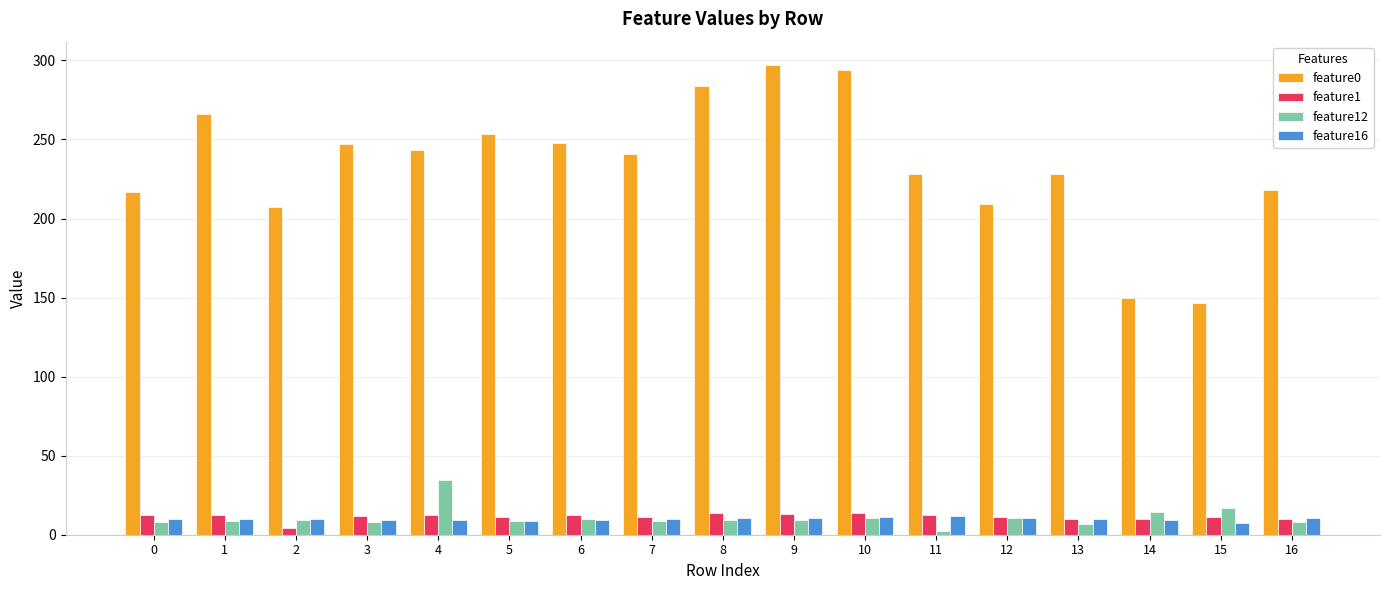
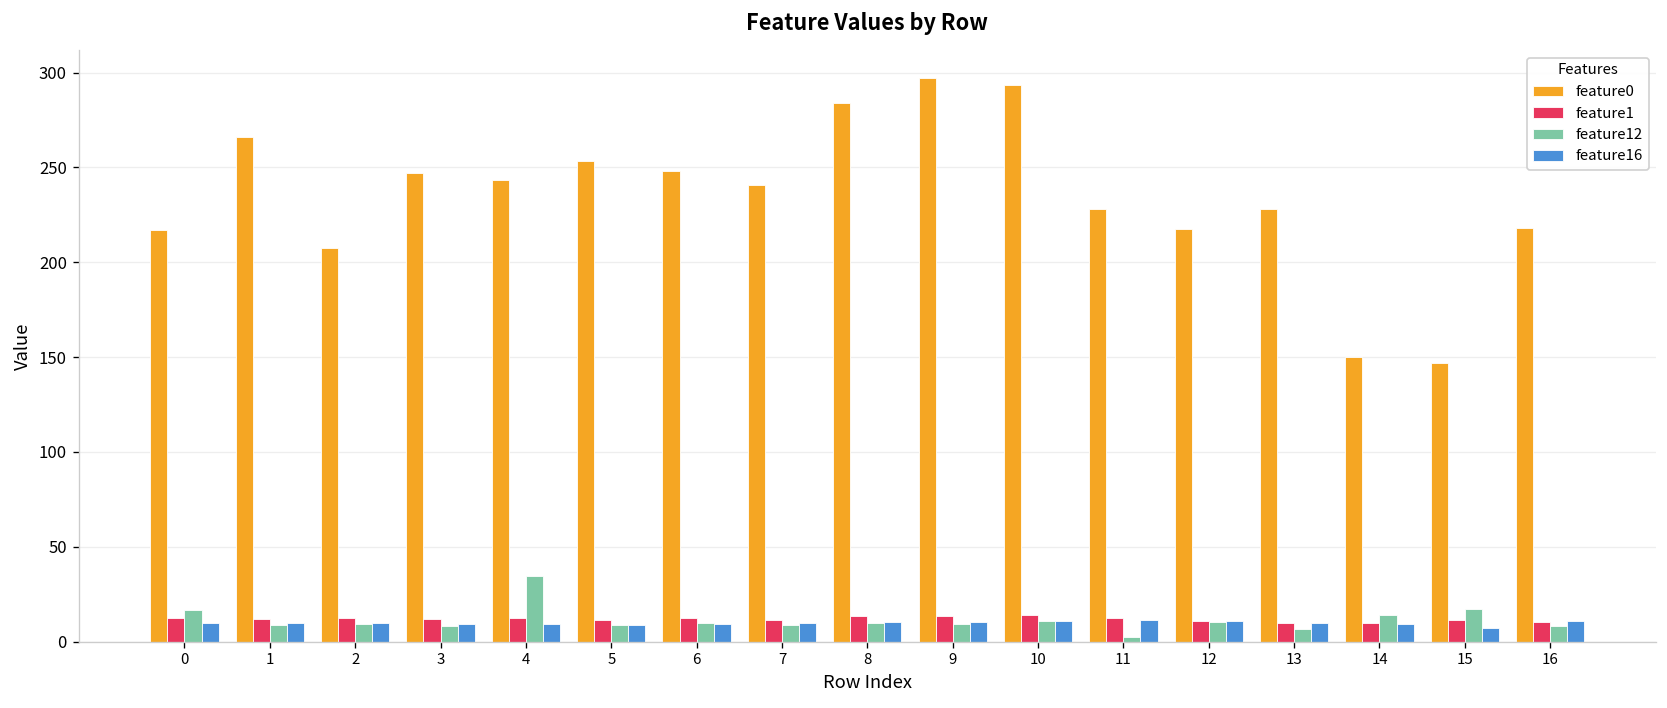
  {
    "feature0": {
      "0": 217,
      "1": 266,
      "2": 207,
      "3": 247,
      "4": 244,
      "5": 253,
      "6": 248,
      "7": 241,
      "8": 284,
      "9": 297,
      "10": 294,
      "11": 228,
-     "12": 209,
+     "12": 218,
      "13": 228,
      "14": 150,
      "15": 147,
      "16": 218
    },
    "feature1": {
      "0": 12,
      "1": 12,
-     "2": 4,
+     "2": 13,
      "3": 12,
      "4": 13,
      "5": 11,
      "6": 13,
      "7": 11,
      "8": 13,
      "9": 13,
      "10": 14,
      "11": 13,
      "12": 11,
      "13": 10,
      "14": 10,
      "15": 11,
      "16": 10
    },
    "feature12": {
-     "0": 8,
+     "0": 16,
      "1": 9,
      "2": 9,
      "3": 8,
      "4": 35,
      "5": 9,
      "6": 10,
      "7": 9,
      "8": 10,
      "9": 10,
      "10": 11,
      "11": 3,
      "12": 10,
      "13": 7,
      "14": 14,
      "15": 17,
      "16": 8
    },
    "feature16": {
      "0": 10,
      "1": 10,
      "2": 10,
      "3": 9,
      "4": 9,
      "5": 9,
      "6": 9,
      "7": 10,
      "8": 10,
      "9": 11,
      "10": 11,
      "11": 12,
      "12": 11,
      "13": 10,
      "14": 9,
      "15": 7,
      "16": 11
    }
  }
